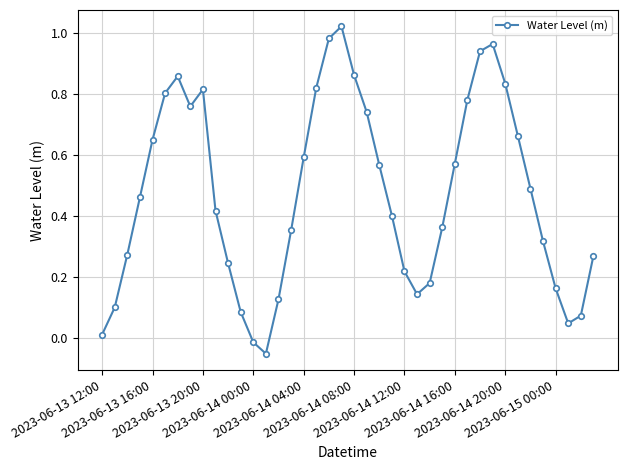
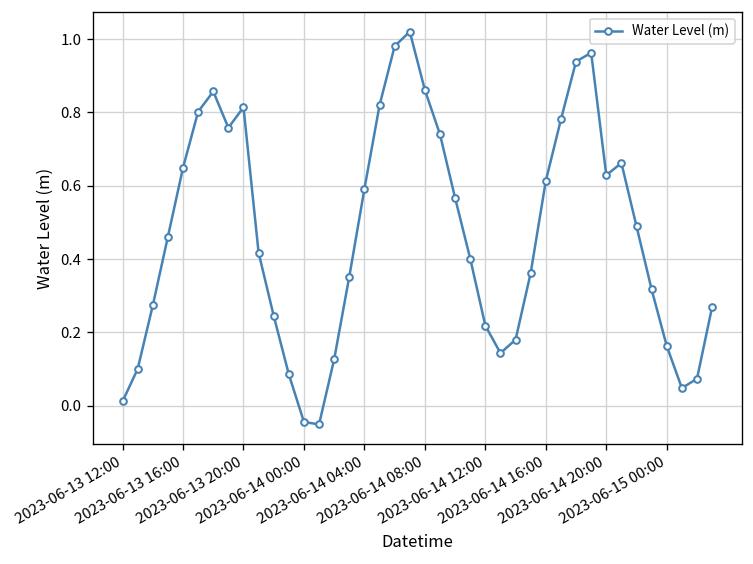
  {
    "2023-06-13 12:00": 0.01,
    "2023-06-13 16:00": 0.65,
    "2023-06-13 20:00": 0.81,
-   "2023-06-14 00:00": -0.01,
+   "2023-06-14 00:00": -0.04,
    "2023-06-14 04:00": 0.59,
    "2023-06-14 08:00": 0.86,
    "2023-06-14 12:00": 0.22,
-   "2023-06-14 16:00": 0.57,
-   "2023-06-14 20:00": 0.83,
+   "2023-06-14 16:00": 0.61,
+   "2023-06-14 20:00": 0.63,
    "2023-06-15 00:00": 0.16
  }
